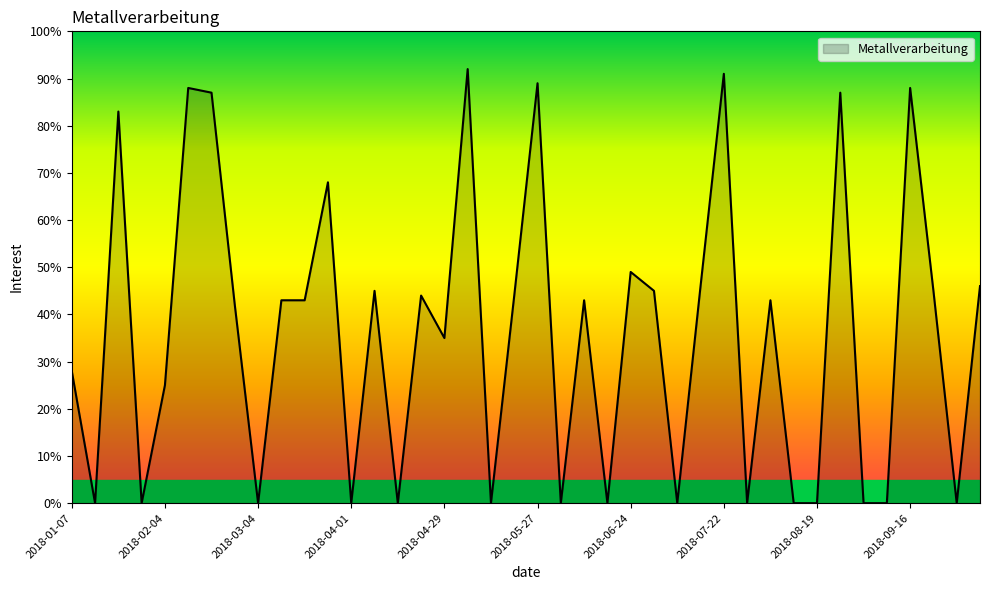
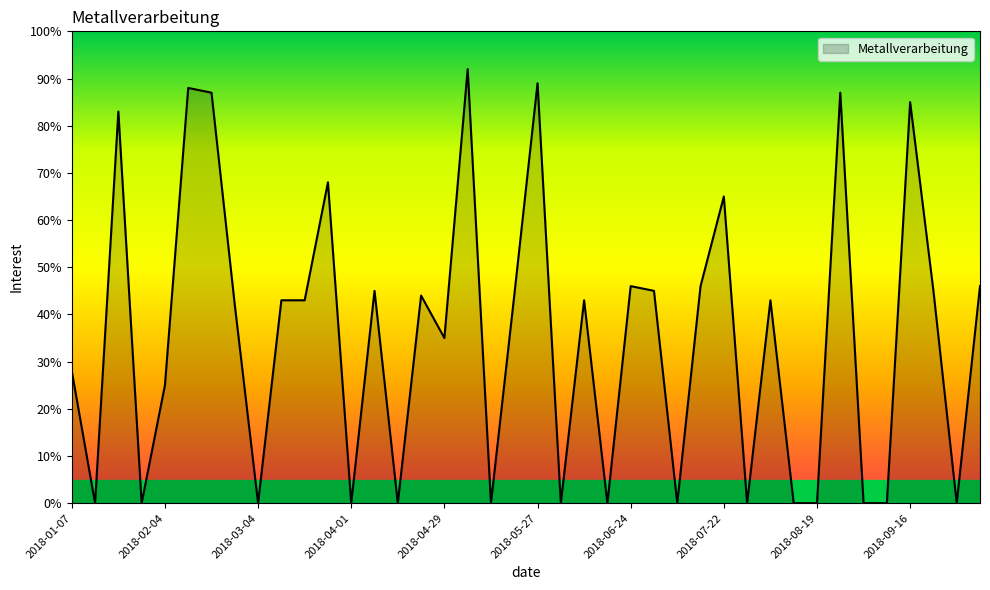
  {
    "2018-01-07": "28%",
    "2018-02-04": "25%",
    "2018-04-29": "35%",
    "2018-05-27": "89%",
-   "2018-06-24": "49%",
-   "2018-07-22": "91%",
-   "2018-09-16": "88%"
+   "2018-06-24": "46%",
+   "2018-07-22": "65%",
+   "2018-09-16": "85%"
  }
